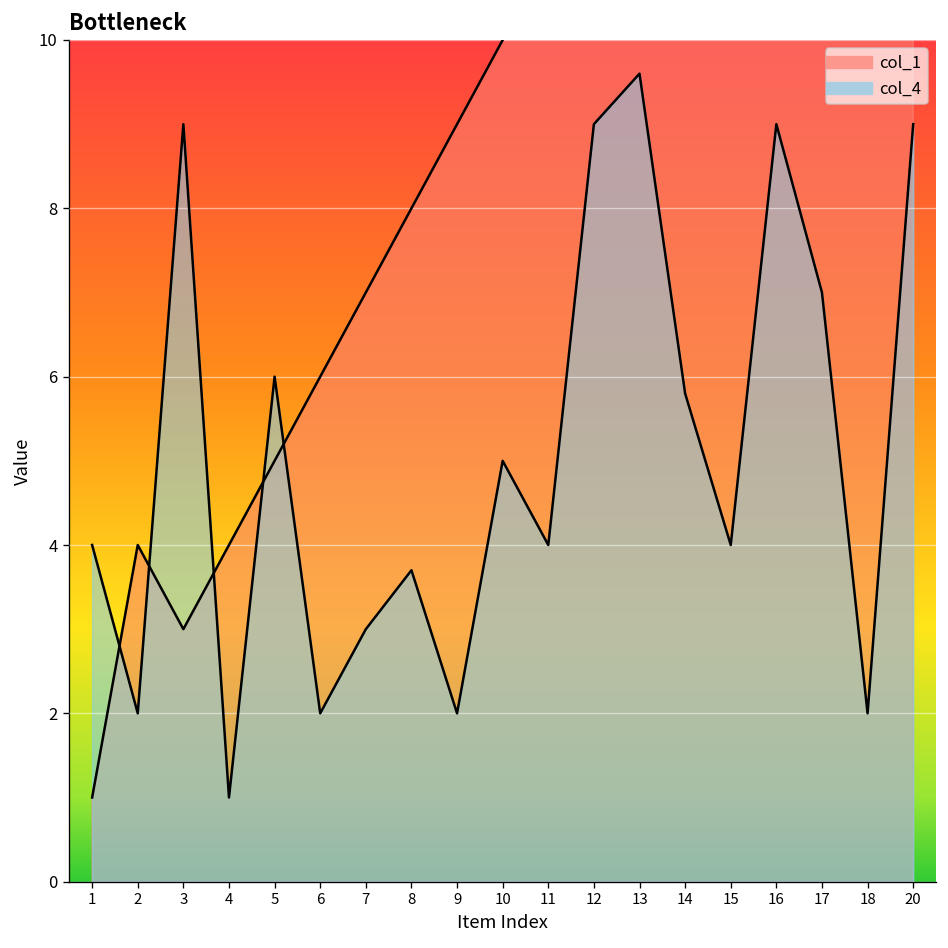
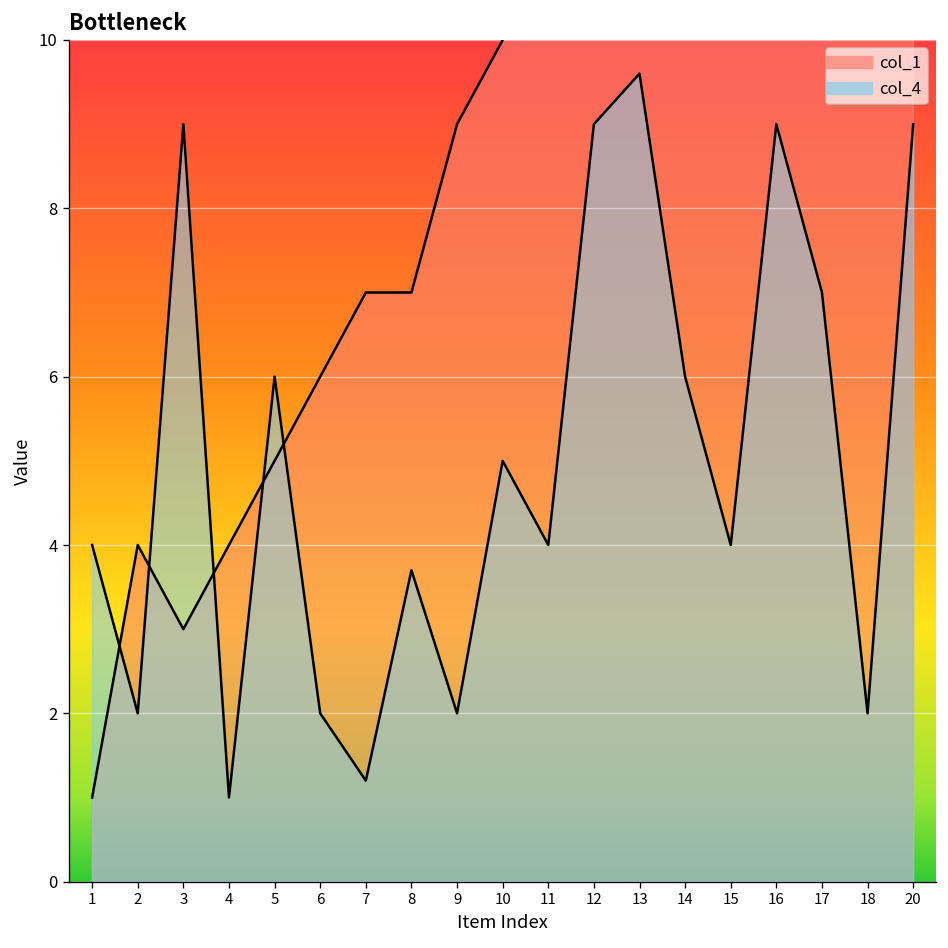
  {
    "col_1": {
      "1": 1,
      "2": 4,
      "3": 3,
      "4": 4,
      "5": 5,
      "6": 6,
      "7": 7,
-     "8": 8,
+     "8": 7,
      "9": 9,
      "10": 10
    },
    "col_4": {
      "1": 4.0,
      "2": 2.0,
      "3": 9.0,
      "4": 1.0,
      "5": 6.0,
      "6": 2.0,
-     "7": 3.0,
+     "7": 1.2,
      "8": 3.7,
      "9": 2.0,
      "10": 5.0,
      "11": 4.0,
      "12": 9.0,
      "13": 9.6,
-     "14": 5.8,
+     "14": 6.0,
      "15": 4.0,
      "16": 9.0,
      "17": 7.0,
      "18": 2.0,
      "20": 9.0
    }
  }
